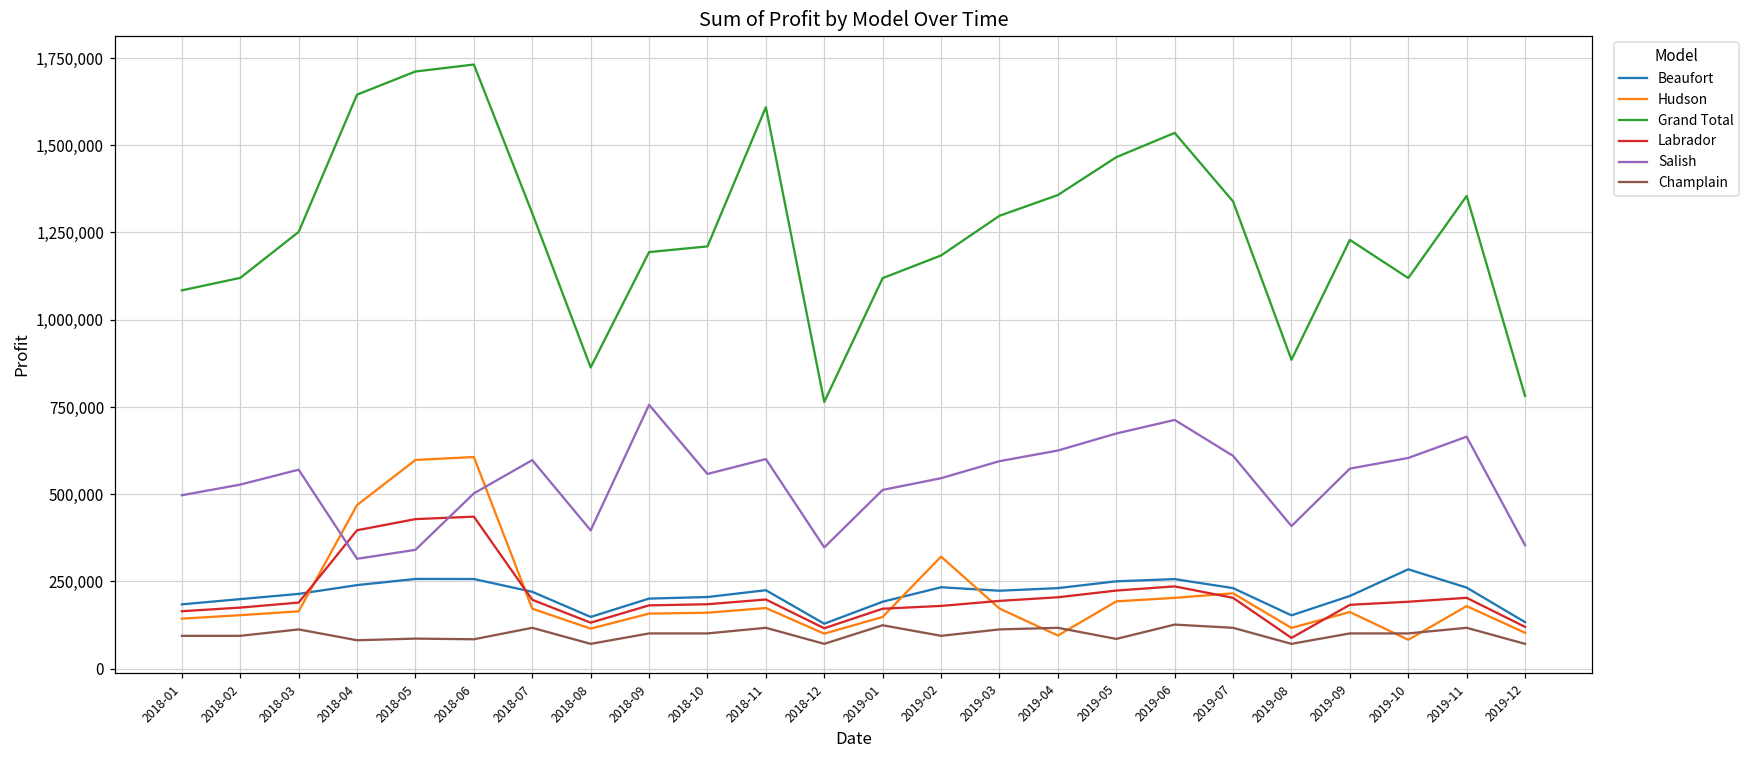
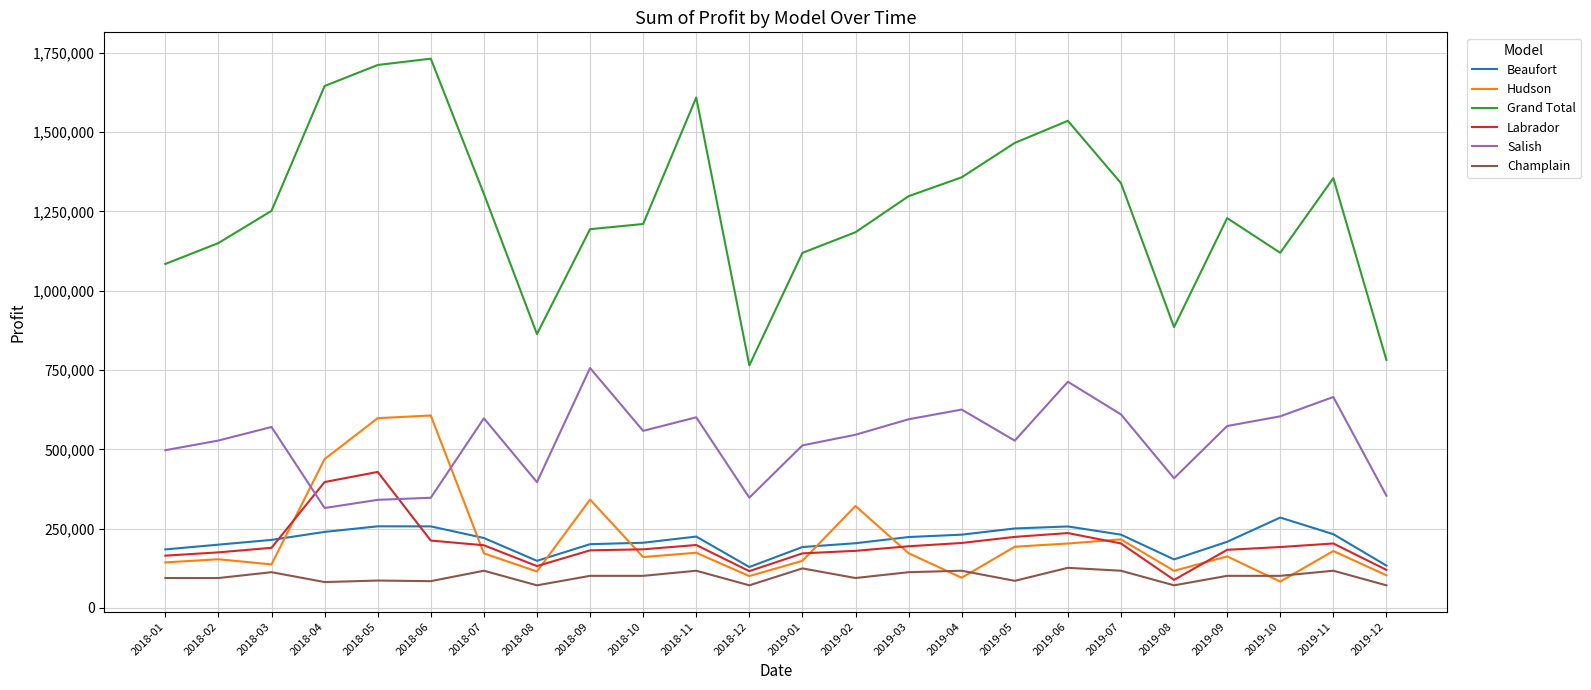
  {
    "Beaufort": {
      "2018-01": "180,000",
      "2018-02": "200,000",
      "2018-03": "210,000",
      "2018-04": "240,000",
      "2018-05": "260,000",
      "2018-06": "260,000",
      "2018-07": "220,000",
      "2018-08": "150,000",
      "2018-09": "200,000",
      "2018-10": "210,000",
      "2018-11": "230,000",
      "2018-12": "130,000",
      "2019-01": "190,000",
-     "2019-02": "230,000",
+     "2019-02": "200,000",
      "2019-03": "220,000",
      "2019-04": "230,000",
      "2019-05": "250,000",
      "2019-06": "260,000",
      "2019-07": "230,000",
      "2019-08": "150,000",
      "2019-09": "210,000",
      "2019-10": "280,000",
      "2019-11": "230,000",
      "2019-12": "130,000"
    },
    "Hudson": {
      "2018-01": "140,000",
      "2018-02": "150,000",
-     "2018-03": "160,000",
+     "2018-03": "140,000",
      "2018-04": "470,000",
      "2018-05": "600,000",
      "2018-06": "610,000",
      "2018-07": "170,000",
      "2018-08": "120,000",
-     "2018-09": "160,000",
+     "2018-09": "340,000",
      "2018-10": "160,000",
      "2018-11": "170,000",
      "2018-12": "100,000",
      "2019-01": "150,000",
      "2019-02": "320,000",
      "2019-03": "170,000",
      "2019-04": "100,000",
      "2019-05": "190,000",
      "2019-06": "200,000",
      "2019-07": "220,000",
      "2019-08": "120,000",
      "2019-09": "160,000",
      "2019-10": "80,000",
      "2019-11": "180,000",
      "2019-12": "100,000"
    },
    "Grand Total": {
      "2018-01": "1,080,000",
-     "2018-02": "1,120,000",
+     "2018-02": "1,150,000",
      "2018-03": "1,250,000",
      "2018-04": "1,650,000",
      "2018-05": "1,710,000",
      "2018-06": "1,730,000",
      "2018-07": "1,310,000",
      "2018-08": "860,000",
      "2018-09": "1,190,000",
      "2018-10": "1,210,000",
      "2018-11": "1,610,000",
      "2018-12": "760,000",
      "2019-01": "1,120,000",
      "2019-02": "1,180,000",
      "2019-03": "1,300,000",
      "2019-04": "1,360,000",
      "2019-05": "1,470,000",
      "2019-06": "1,540,000",
      "2019-07": "1,340,000",
      "2019-08": "890,000",
      "2019-09": "1,230,000",
      "2019-10": "1,120,000",
      "2019-11": "1,350,000",
      "2019-12": "780,000"
    },
    "Labrador": {
      "2018-01": "160,000",
      "2018-02": "180,000",
      "2018-03": "190,000",
      "2018-04": "400,000",
      "2018-05": "430,000",
-     "2018-06": "440,000",
+     "2018-06": "210,000",
      "2018-07": "200,000",
      "2018-08": "130,000",
      "2018-09": "180,000",
      "2018-10": "180,000",
      "2018-11": "200,000",
      "2018-12": "120,000",
      "2019-01": "170,000",
      "2019-02": "180,000",
      "2019-03": "190,000",
      "2019-04": "200,000",
      "2019-05": "220,000",
      "2019-06": "240,000",
      "2019-07": "200,000",
      "2019-08": "90,000",
      "2019-09": "180,000",
      "2019-10": "190,000",
      "2019-11": "200,000",
      "2019-12": "120,000"
    },
    "Salish": {
      "2018-01": "500,000",
      "2018-02": "530,000",
      "2018-03": "570,000",
      "2018-04": "320,000",
      "2018-05": "340,000",
-     "2018-06": "500,000",
+     "2018-06": "350,000",
      "2018-07": "600,000",
      "2018-08": "400,000",
      "2018-09": "760,000",
      "2018-10": "560,000",
      "2018-11": "600,000",
      "2018-12": "350,000",
      "2019-01": "510,000",
      "2019-02": "550,000",
      "2019-03": "590,000",
      "2019-04": "630,000",
-     "2019-05": "670,000",
+     "2019-05": "530,000",
      "2019-06": "710,000",
      "2019-07": "610,000",
      "2019-08": "410,000",
      "2019-09": "570,000",
      "2019-10": "600,000",
      "2019-11": "660,000",
      "2019-12": "350,000"
    },
    "Champlain": {
      "2018-01": "90,000",
      "2018-02": "90,000",
      "2018-03": "110,000",
      "2018-04": "80,000",
      "2018-05": "90,000",
      "2018-06": "80,000",
      "2018-07": "120,000",
      "2018-08": "70,000",
      "2018-09": "100,000",
      "2018-10": "100,000",
      "2018-11": "120,000",
      "2018-12": "70,000",
      "2019-01": "120,000",
      "2019-02": "90,000",
      "2019-03": "110,000",
      "2019-04": "120,000",
      "2019-05": "90,000",
      "2019-06": "130,000",
      "2019-07": "120,000",
      "2019-08": "70,000",
      "2019-09": "100,000",
      "2019-10": "100,000",
      "2019-11": "120,000",
      "2019-12": "70,000"
    }
  }
